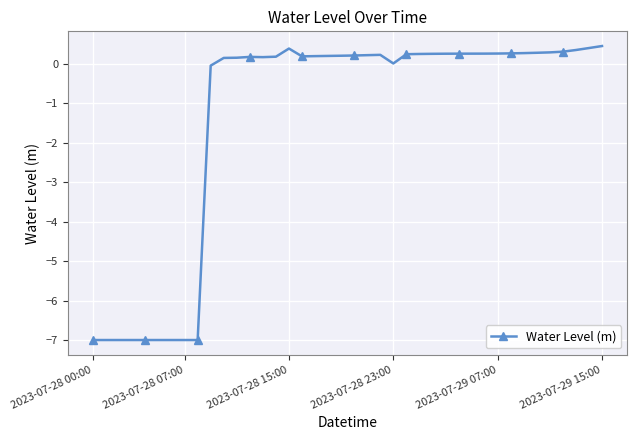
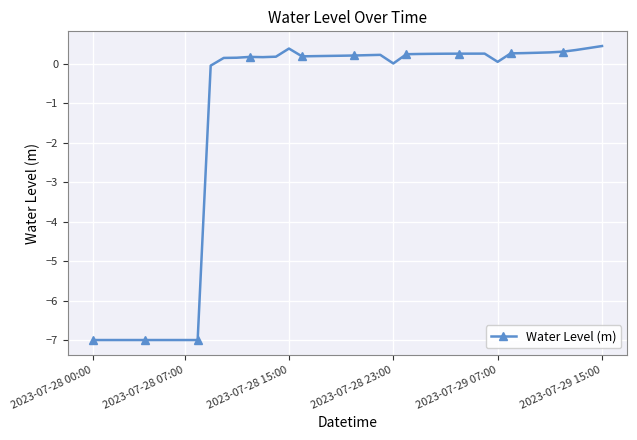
  {
    "2023-07-28 00:00": -7.0,
    "2023-07-28 07:00": -7.0,
    "2023-07-28 15:00": 0.4,
    "2023-07-28 23:00": 0.0,
-   "2023-07-29 07:00": 0.3,
+   "2023-07-29 07:00": 0.1,
    "2023-07-29 15:00": 0.5
  }
